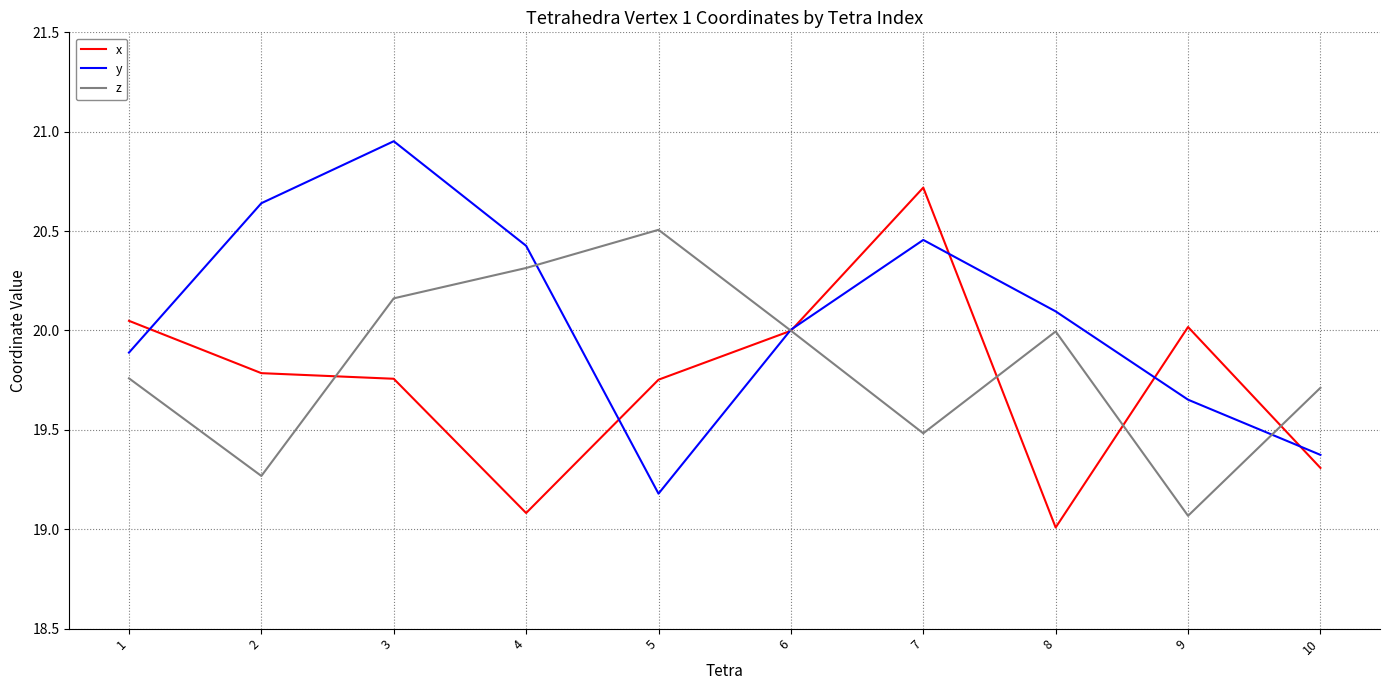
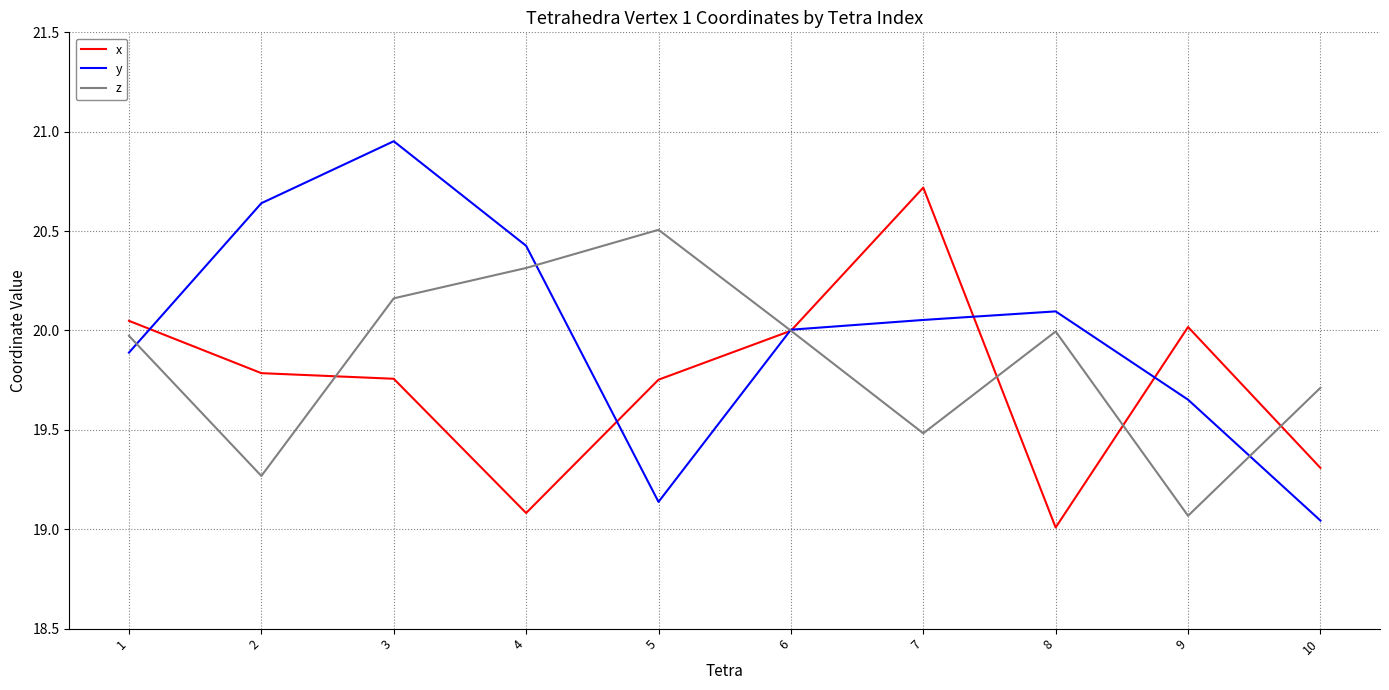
  {
    "x": {
      "1": 20.05,
      "2": 19.79,
      "3": 19.76,
      "4": 19.08,
      "5": 19.75,
      "7": 20.72,
      "8": 19.01,
      "9": 20.02,
      "10": 19.31
    },
    "y": {
      "1": 19.89,
      "2": 20.64,
      "3": 20.95,
      "4": 20.43,
-     "5": 19.18,
-     "7": 20.46,
+     "5": 19.14,
+     "7": 20.05,
      "8": 20.10,
      "9": 19.65,
-     "10": 19.37
+     "10": 19.04
    },
    "z": {
-     "1": 19.76,
+     "1": 19.97,
      "2": 19.27,
      "3": 20.16,
      "4": 20.31,
      "5": 20.51,
      "7": 19.48,
      "8": 20.00,
      "9": 19.07,
      "10": 19.71
    }
  }
